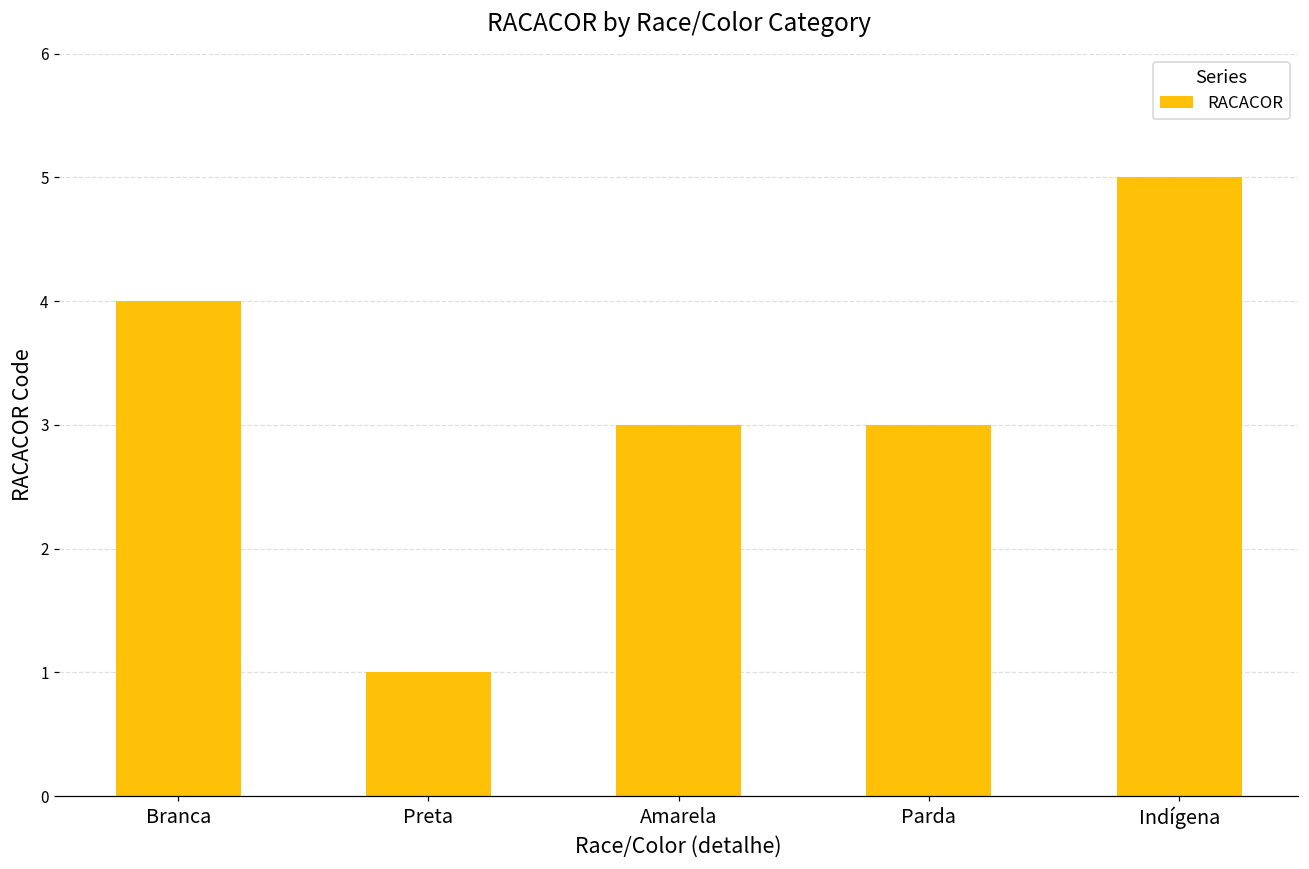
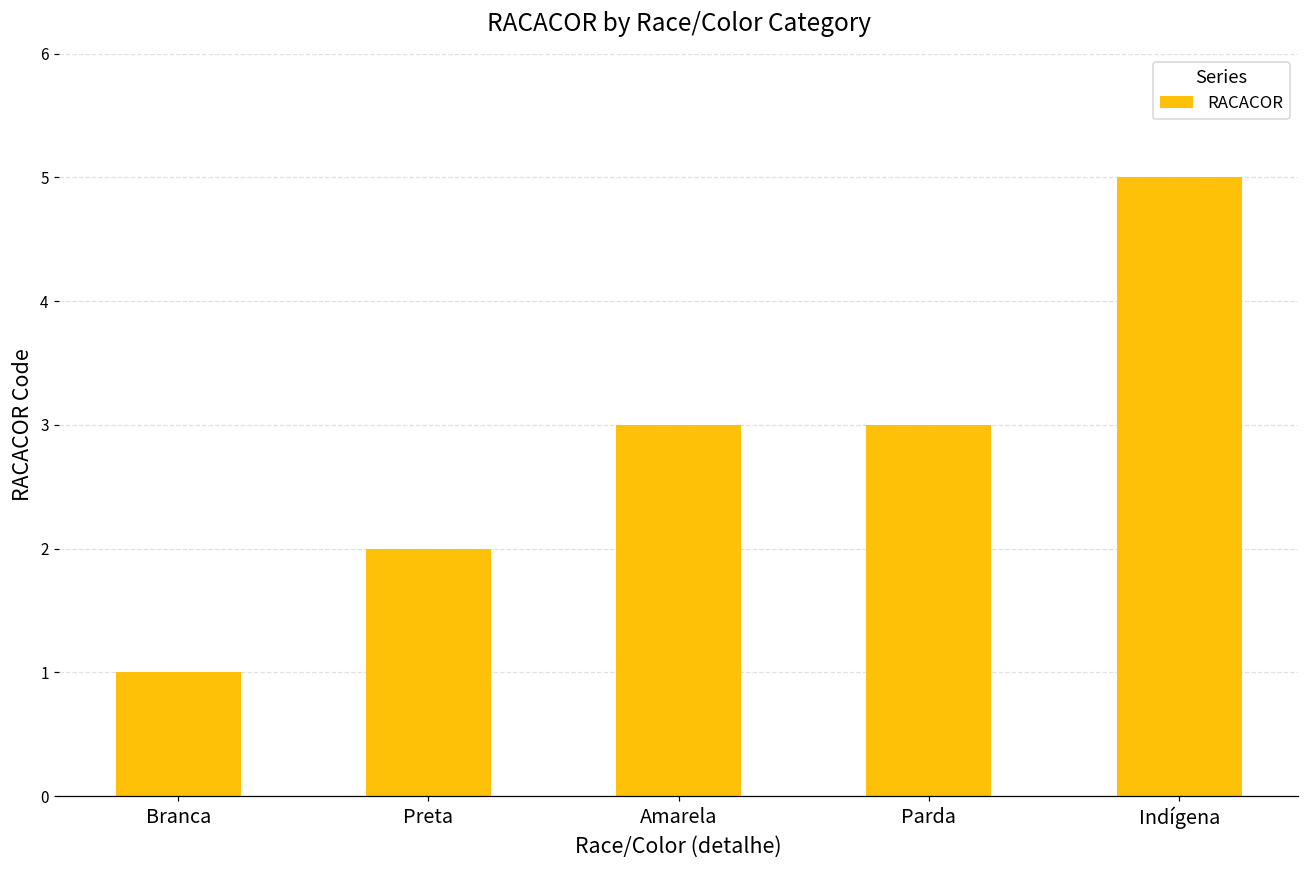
  {
-   "Branca": 4,
-   "Preta": 1,
+   "Branca": 1,
+   "Preta": 2,
    "Amarela": 3,
    "Parda": 3,
    "Indígena": 5
  }
